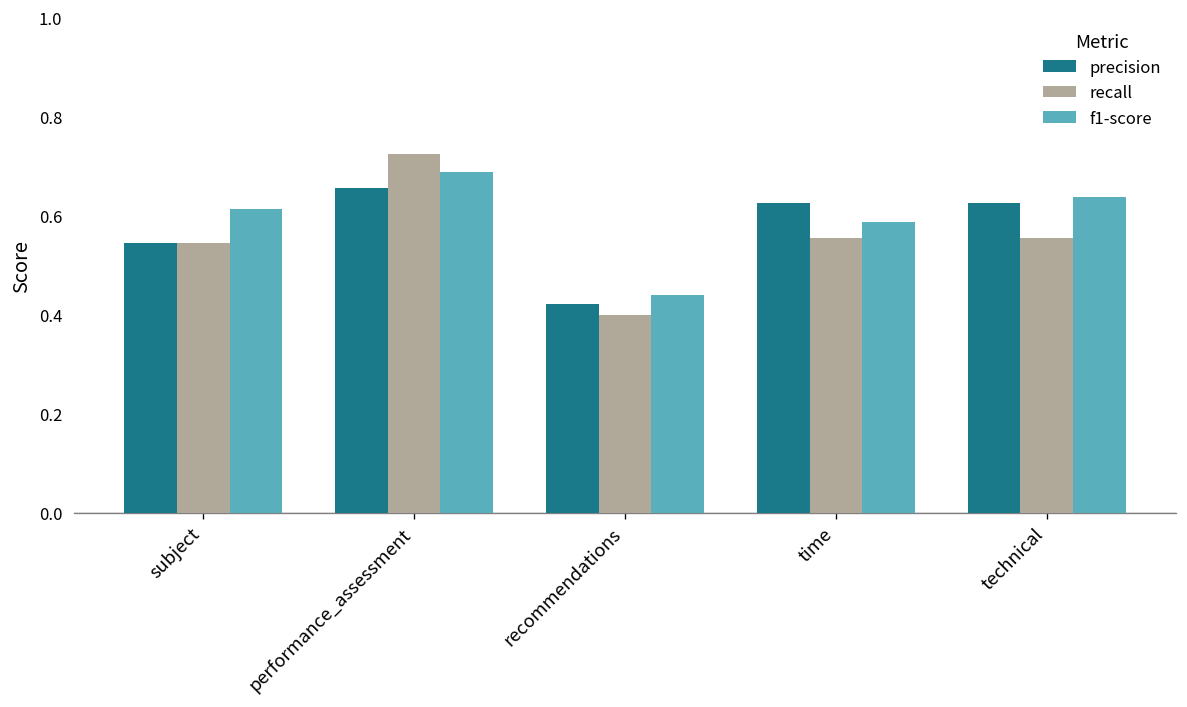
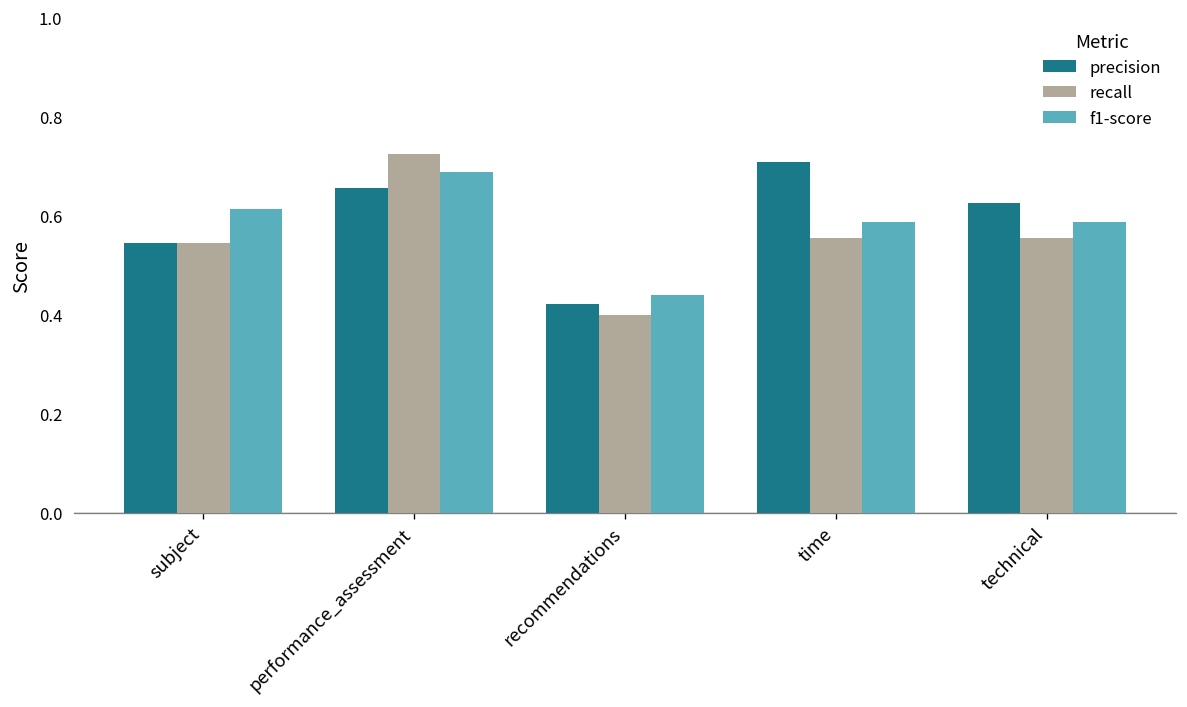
  {
    "precision": {
      "subject": 0.55,
      "performance_assessment": 0.66,
      "recommendations": 0.42,
-     "time": 0.63,
+     "time": 0.71,
      "technical": 0.63
    },
    "recall": {
      "subject": 0.55,
      "performance_assessment": 0.72,
      "recommendations": 0.40,
      "time": 0.56,
      "technical": 0.56
    },
    "f1-score": {
      "subject": 0.61,
      "performance_assessment": 0.69,
      "recommendations": 0.44,
      "time": 0.59,
-     "technical": 0.64
+     "technical": 0.59
    }
  }
